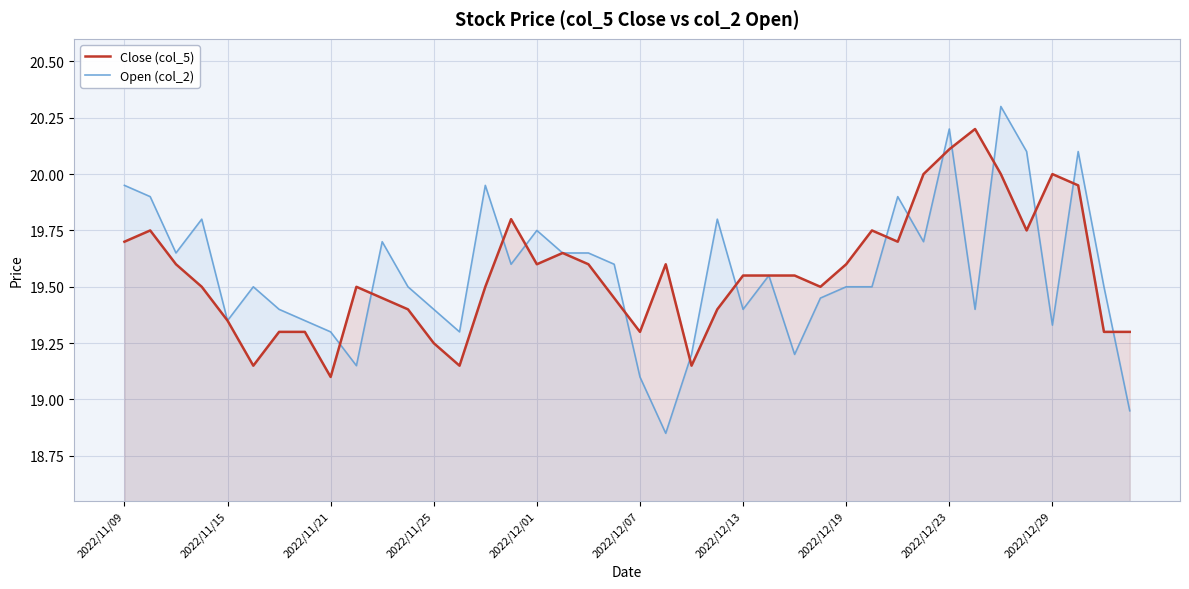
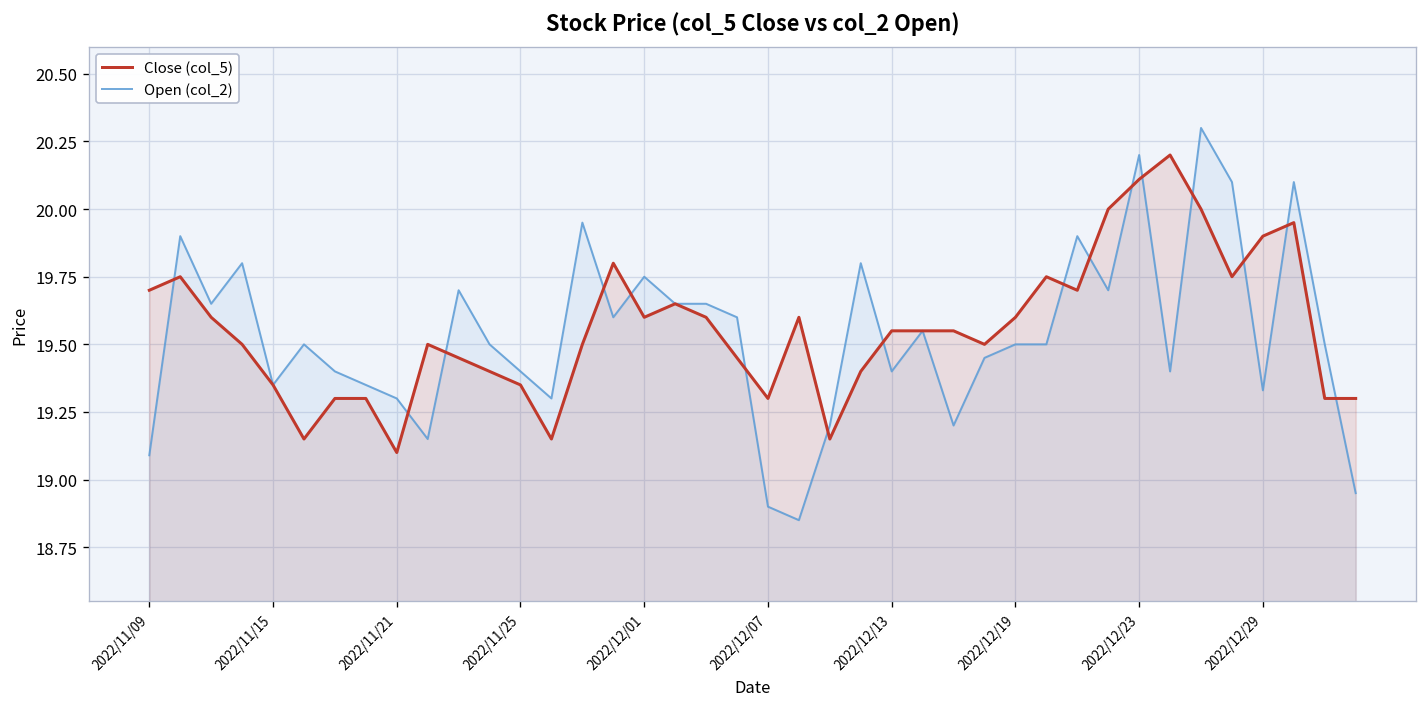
  {
    "Close (col_5)": {
      "2022/11/09": 19.70,
      "2022/11/21": 19.10,
-     "2022/11/25": 19.25,
+     "2022/11/25": 19.35,
      "2022/12/01": 19.60,
      "2022/12/07": 19.30,
      "2022/12/13": 19.55,
      "2022/12/19": 19.60,
      "2022/12/23": 20.11,
-     "2022/12/29": 20.0
+     "2022/12/29": 19.9
    },
    "Open (col_2)": {
-     "2022/11/09": 19.95,
+     "2022/11/09": 19.09,
      "2022/11/21": 19.30,
      "2022/11/25": 19.40,
      "2022/12/01": 19.75,
-     "2022/12/07": 19.1,
+     "2022/12/07": 18.9,
      "2022/12/13": 19.40,
      "2022/12/19": 19.50,
      "2022/12/23": 20.20,
      "2022/12/29": 19.33
    }
  }
